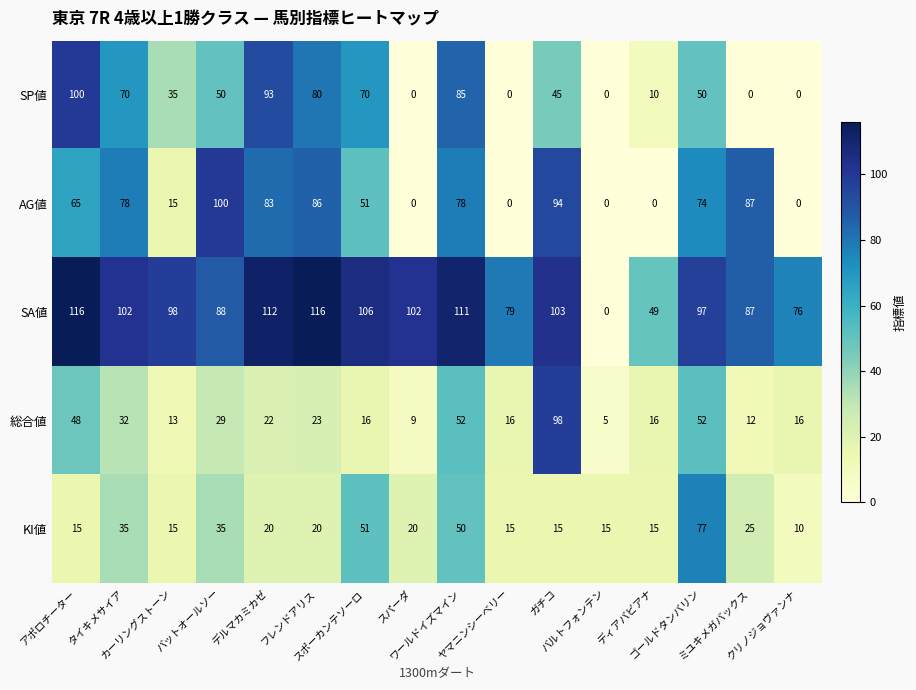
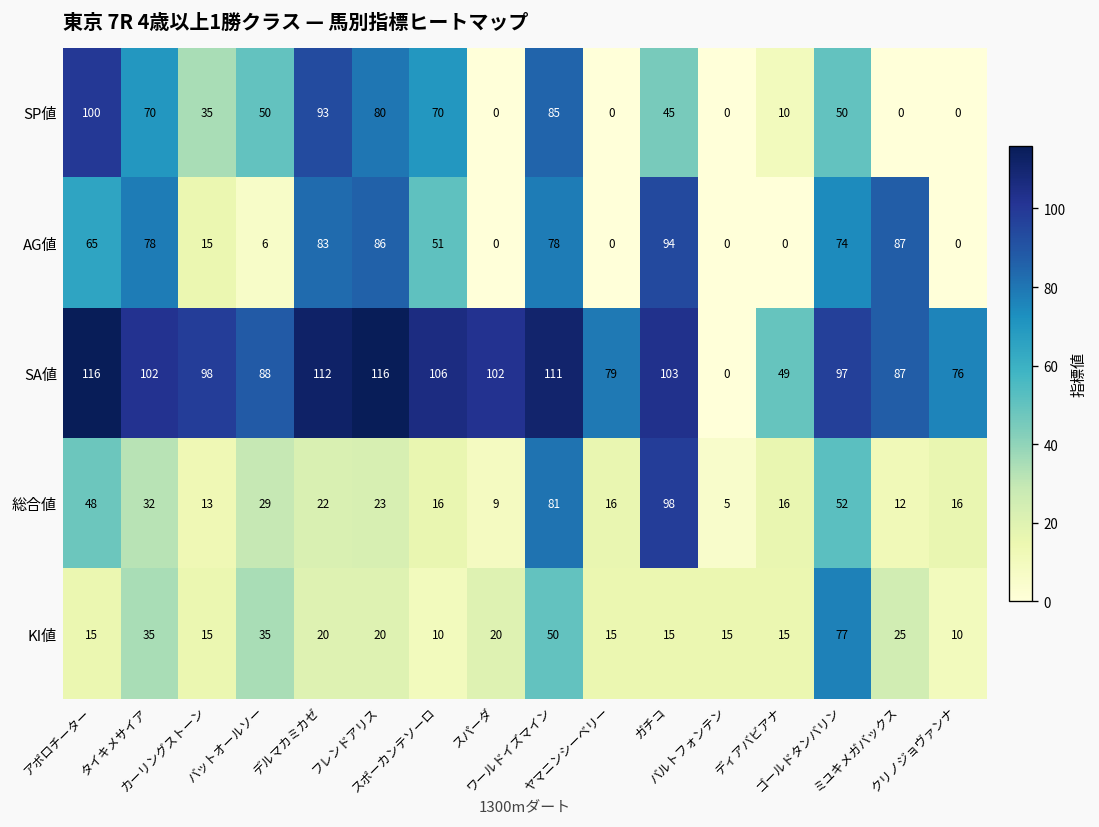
  {
    "SP値": {
      "アポロチーター": 100,
      "タイキメサイア": 70,
      "カーリングストーン": 35,
      "バットオールソー": 50,
      "デルマカミカゼ": 93,
      "フレンドアリス": 80,
      "スポーカンテソーロ": 70,
      "スパーダ": 0,
      "ワールドイズマイン": 85,
      "ヤマニンシーベリー": 0,
      "ガチコ": 45,
      "バルトフォンテン": 0,
      "ディアバビアナ": 10,
      "ゴールドタンバリン": 50,
      "ミユキメガバックス": 0,
      "クリノジョヴァンナ": 0
    },
    "AG値": {
      "アポロチーター": 65,
      "タイキメサイア": 78,
      "カーリングストーン": 15,
-     "バットオールソー": 100,
+     "バットオールソー": 6,
      "デルマカミカゼ": 83,
      "フレンドアリス": 86,
      "スポーカンテソーロ": 51,
      "スパーダ": 0,
      "ワールドイズマイン": 78,
      "ヤマニンシーベリー": 0,
      "ガチコ": 94,
      "バルトフォンテン": 0,
      "ディアバビアナ": 0,
      "ゴールドタンバリン": 74,
      "ミユキメガバックス": 87,
      "クリノジョヴァンナ": 0
    },
    "SA値": {
      "アポロチーター": 116,
      "タイキメサイア": 102,
      "カーリングストーン": 98,
      "バットオールソー": 88,
      "デルマカミカゼ": 112,
      "フレンドアリス": 116,
      "スポーカンテソーロ": 106,
      "スパーダ": 102,
      "ワールドイズマイン": 111,
      "ヤマニンシーベリー": 79,
      "ガチコ": 103,
      "バルトフォンテン": 0,
      "ディアバビアナ": 49,
      "ゴールドタンバリン": 97,
      "ミユキメガバックス": 87,
      "クリノジョヴァンナ": 76
    },
    "総合値": {
      "アポロチーター": 48,
      "タイキメサイア": 32,
      "カーリングストーン": 13,
      "バットオールソー": 29,
      "デルマカミカゼ": 22,
      "フレンドアリス": 23,
      "スポーカンテソーロ": 16,
      "スパーダ": 9,
-     "ワールドイズマイン": 52,
+     "ワールドイズマイン": 81,
      "ヤマニンシーベリー": 16,
      "ガチコ": 98,
      "バルトフォンテン": 5,
      "ディアバビアナ": 16,
      "ゴールドタンバリン": 52,
      "ミユキメガバックス": 12,
      "クリノジョヴァンナ": 16
    },
    "KI値": {
      "アポロチーター": 15,
      "タイキメサイア": 35,
      "カーリングストーン": 15,
      "バットオールソー": 35,
      "デルマカミカゼ": 20,
      "フレンドアリス": 20,
-     "スポーカンテソーロ": 51,
+     "スポーカンテソーロ": 10,
      "スパーダ": 20,
      "ワールドイズマイン": 50,
      "ヤマニンシーベリー": 15,
      "ガチコ": 15,
      "バルトフォンテン": 15,
      "ディアバビアナ": 15,
      "ゴールドタンバリン": 77,
      "ミユキメガバックス": 25,
      "クリノジョヴァンナ": 10
    }
  }
